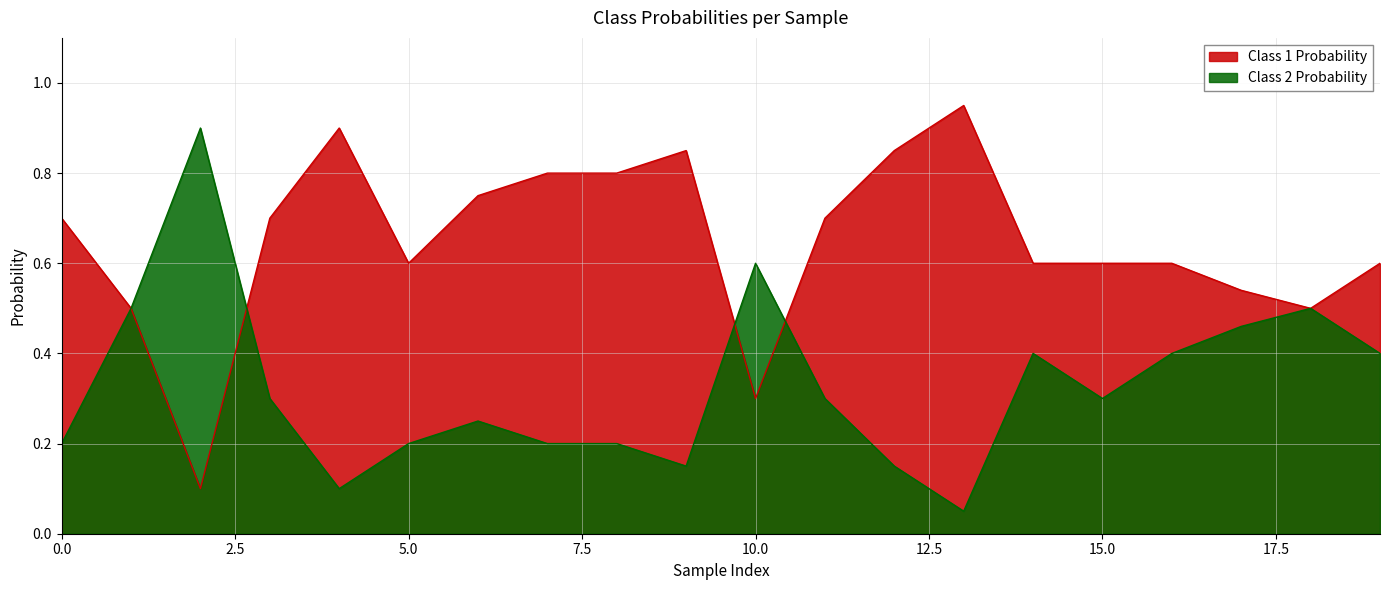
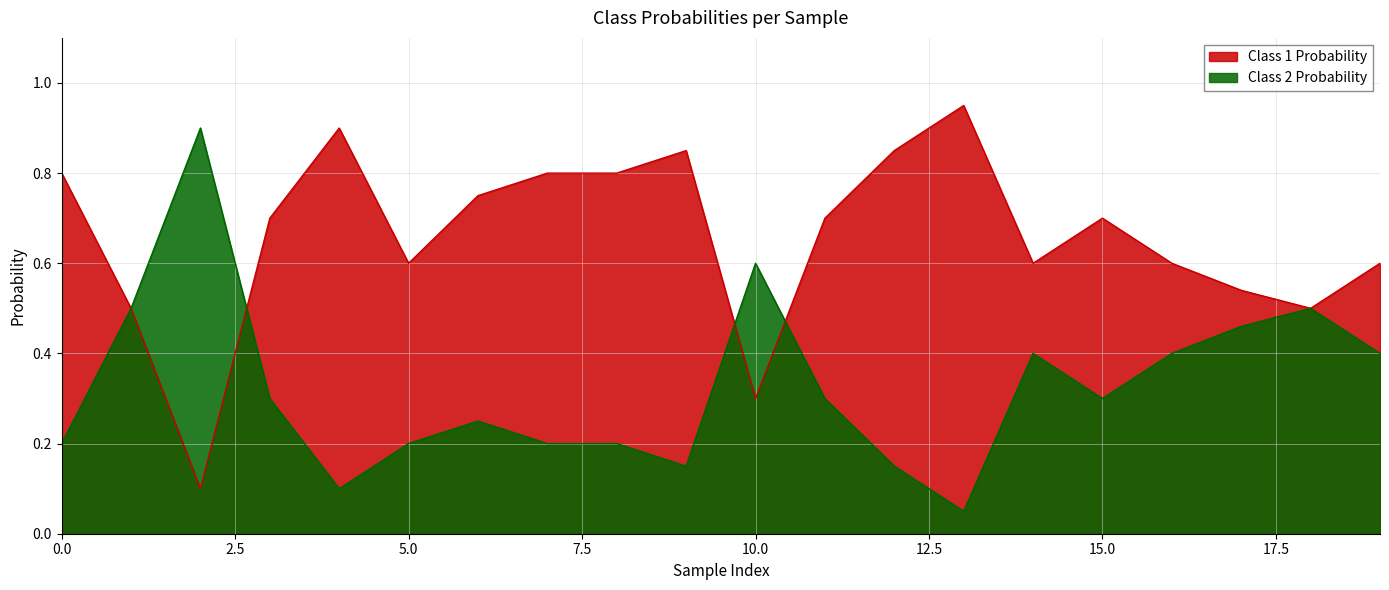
  {
    "Class 1 Probability": {
-     "0.0": 0.7,
+     "0.0": 0.8,
      "5.0": 0.6,
      "10.0": 0.3,
-     "15.0": 0.6
+     "15.0": 0.7
    },
    "Class 2 Probability": {
      "0.0": 0.2,
      "5.0": 0.2,
      "10.0": 0.6,
      "15.0": 0.3
    }
  }
